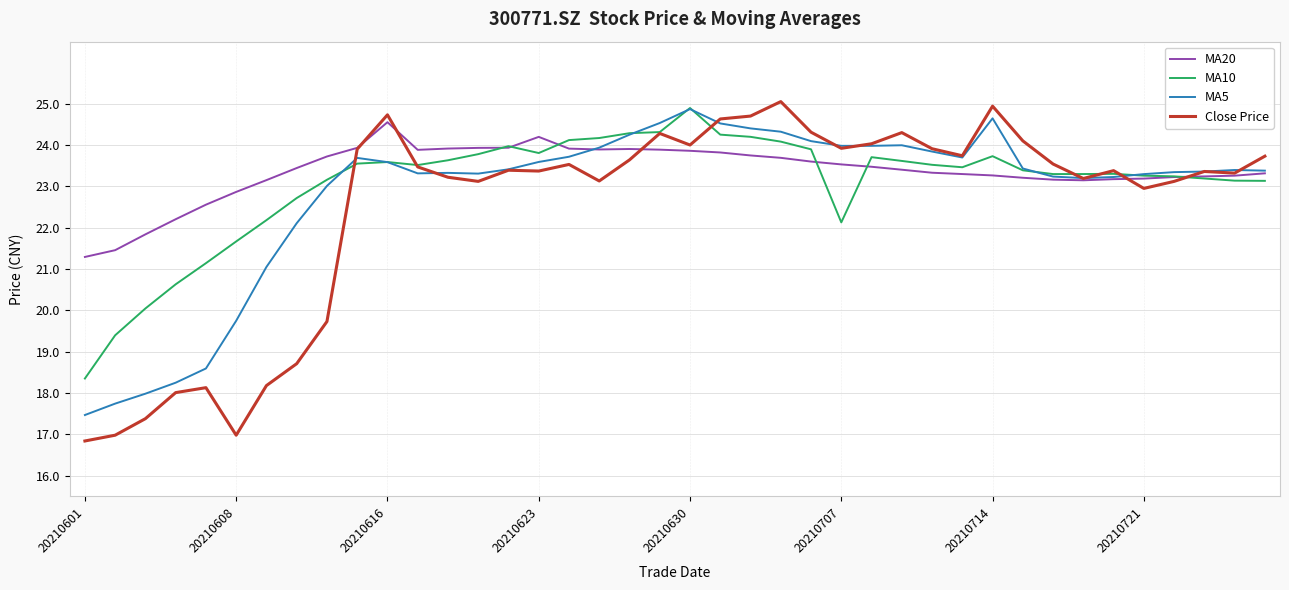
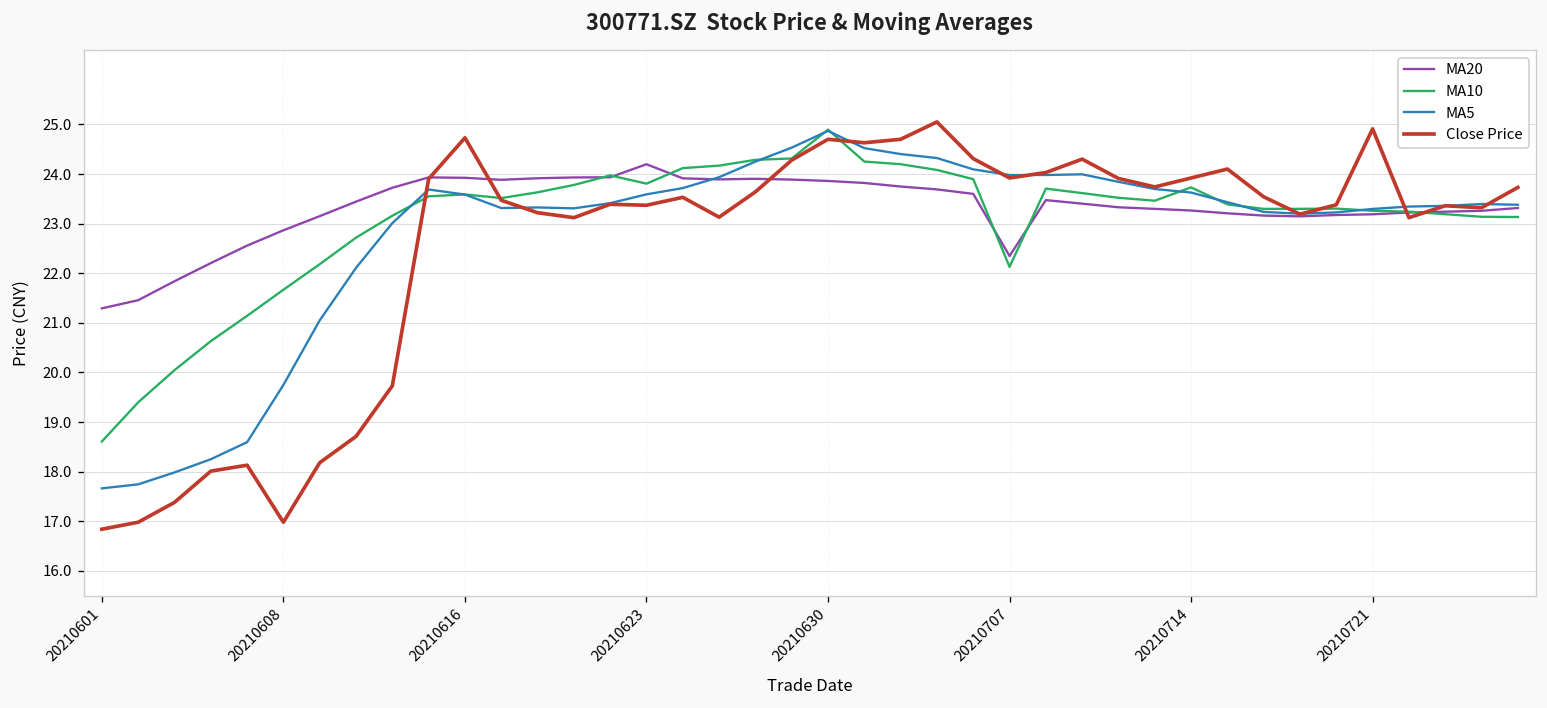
  {
    "MA20": {
      "20210601": 21.3,
      "20210608": 22.9,
-     "20210616": 24.6,
+     "20210616": 23.9,
      "20210623": 24.2,
      "20210630": 23.9,
-     "20210707": 23.5,
+     "20210707": 22.3,
      "20210714": 23.3,
      "20210721": 23.2
    },
    "MA10": {
-     "20210601": 18.4,
+     "20210601": 18.6,
      "20210608": 21.7,
      "20210623": 23.8,
      "20210707": 22.1,
      "20210714": 23.7
    },
    "MA5": {
-     "20210601": 17.5,
+     "20210601": 17.7,
      "20210608": 19.7,
      "20210623": 23.6,
-     "20210714": 24.6
+     "20210714": 23.6
    },
    "Close Price": {
      "20210601": 16.8,
      "20210608": 17.0,
      "20210616": 24.7,
      "20210623": 23.4,
-     "20210630": 24.0,
-     "20210714": 24.9,
-     "20210721": 23.0
+     "20210630": 24.7,
+     "20210714": 23.9,
+     "20210721": 24.9
    }
  }
